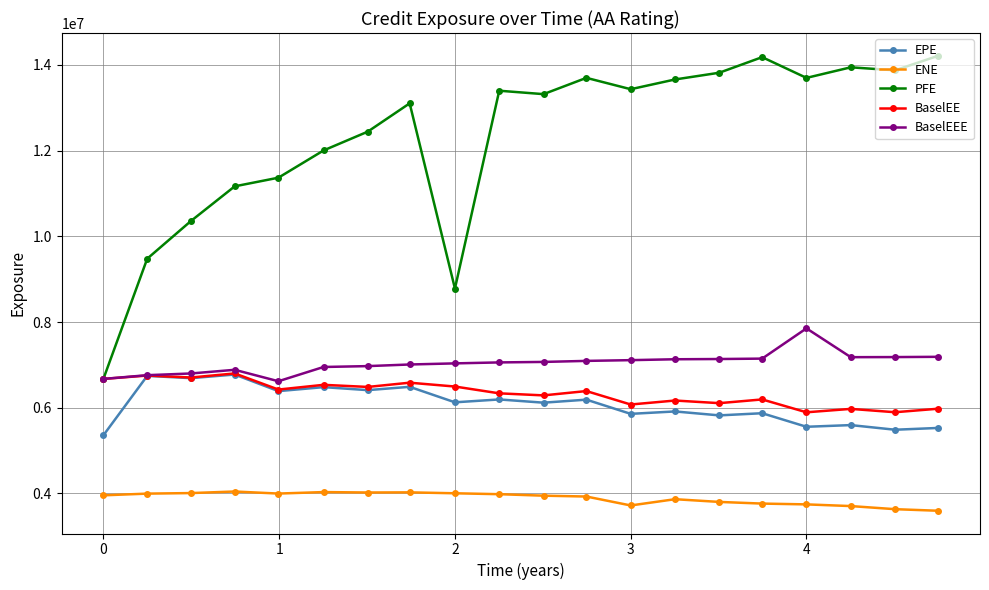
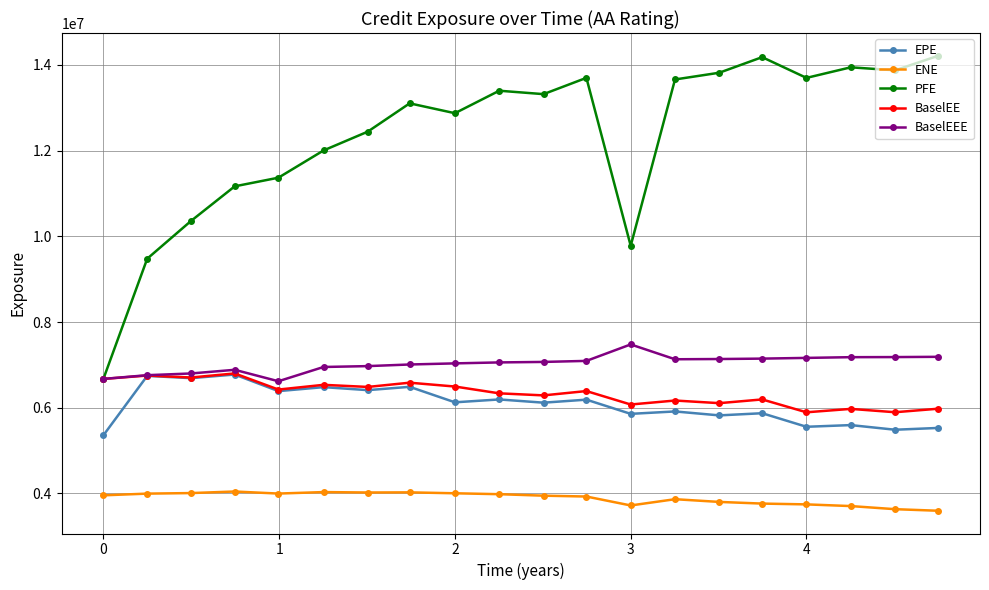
  {
    "EPE": {
      "0": 5400000,
      "2": 6100000,
      "3": 5900000,
      "4": 5600000
    },
    "ENE": {
      "0": 4000000,
      "1": 4000000,
      "2": 4000000,
      "3": 3700000,
      "4": 3700000
    },
    "PFE": {
      "1": 11400000,
-     "2": 8800000,
-     "3": 13400000,
+     "2": 12900000,
+     "3": 9800000,
      "4": 13700000
    },
    "BaselEE": {
      "2": 6500000,
      "3": 6100000,
      "4": 5900000
    },
    "BaselEEE": {
      "1": 6600000,
      "2": 7000000,
-     "3": 7100000,
-     "4": 7900000
+     "3": 7500000,
+     "4": 7200000
    }
  }
